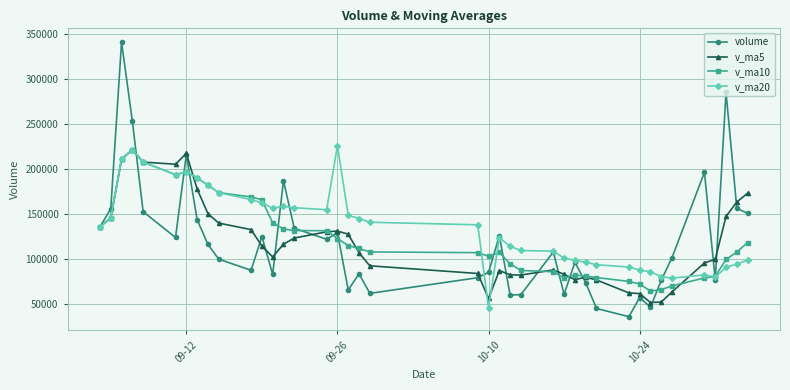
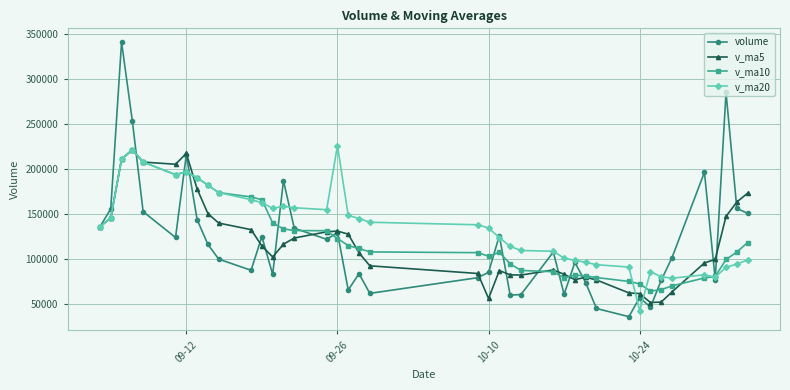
  {
    "v_ma5": {
      "10-10": 60000,
      "10-24": 60000
    },
    "v_ma20": {
      "09-26": 230000,
-     "10-10": 50000,
-     "10-24": 90000
+     "10-10": 130000,
+     "10-24": 40000
    }
  }
